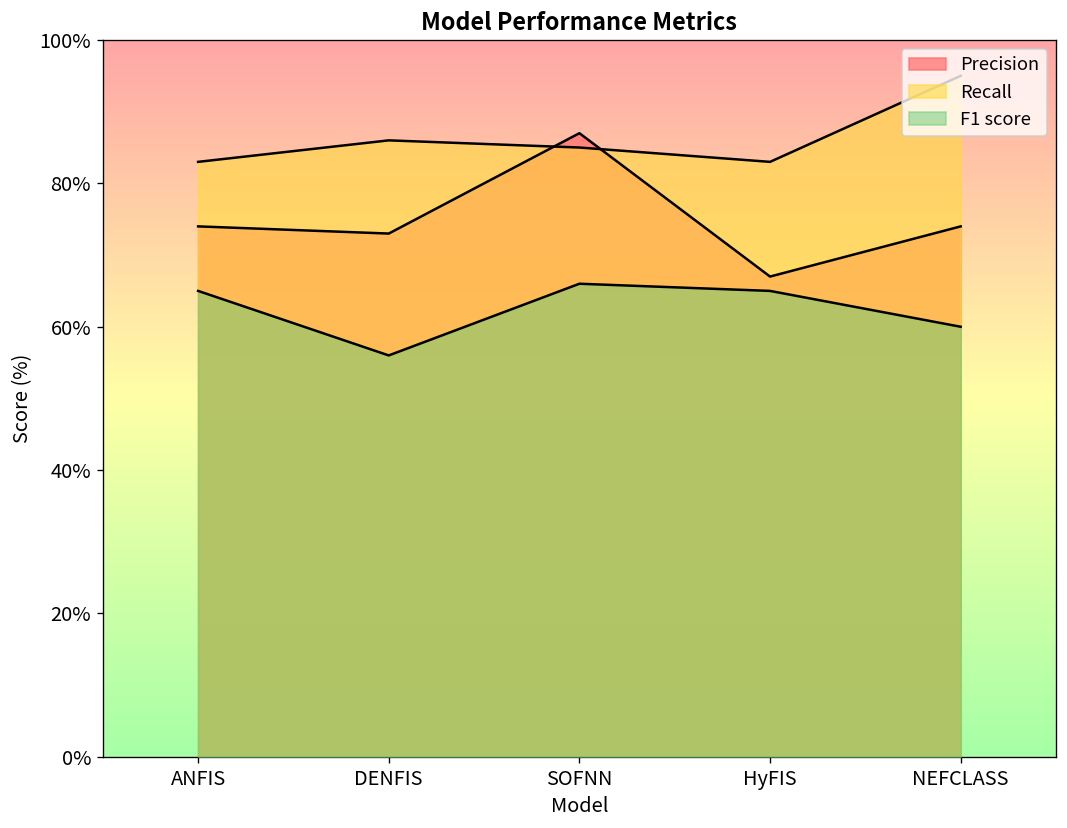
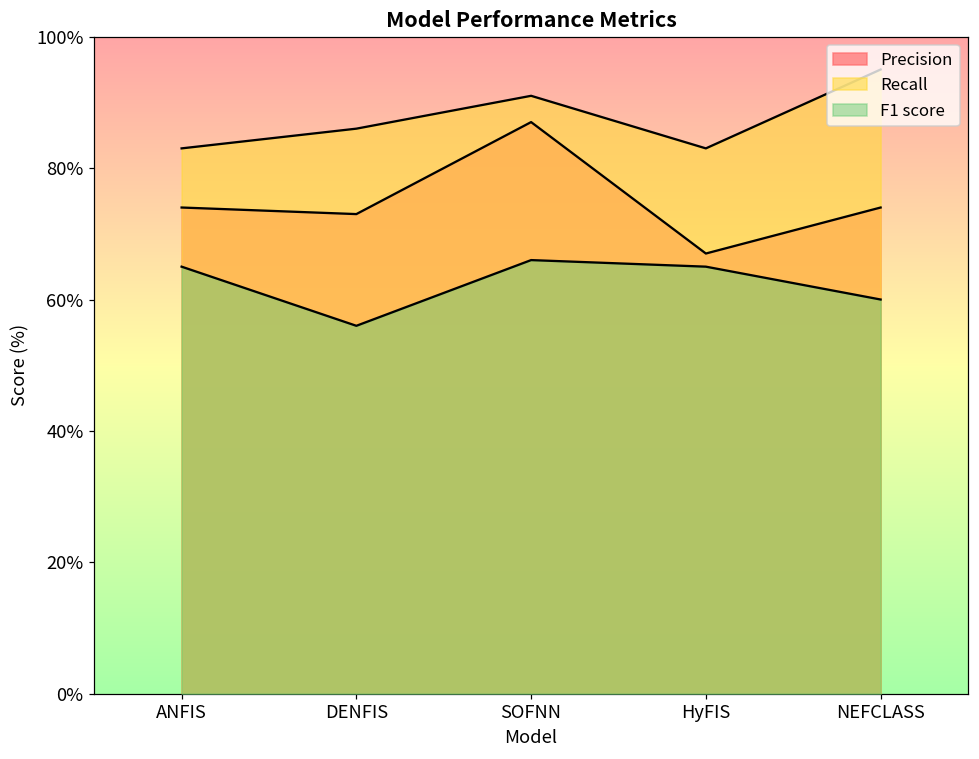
  {
    "Precision": {
      "ANFIS": "74%",
      "DENFIS": "73%",
      "SOFNN": "87%",
      "HyFIS": "67%",
      "NEFCLASS": "74%"
    },
    "Recall": {
      "ANFIS": "83%",
      "DENFIS": "86%",
-     "SOFNN": "85%",
+     "SOFNN": "91%",
      "HyFIS": "83%"
    },
    "F1 score": {
      "ANFIS": "65%",
      "DENFIS": "56%",
      "SOFNN": "66%",
      "HyFIS": "65%",
      "NEFCLASS": "60%"
    }
  }
